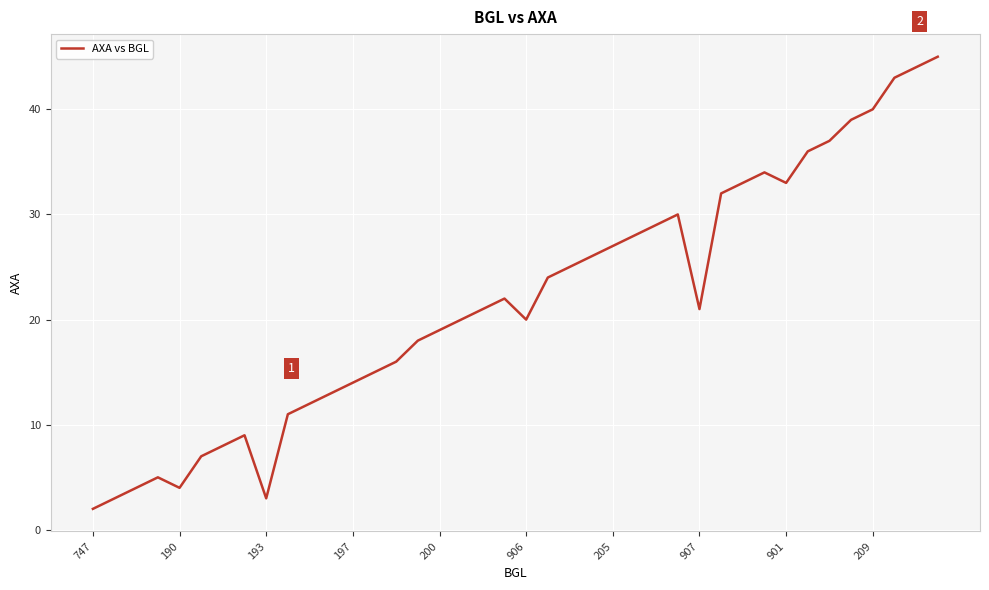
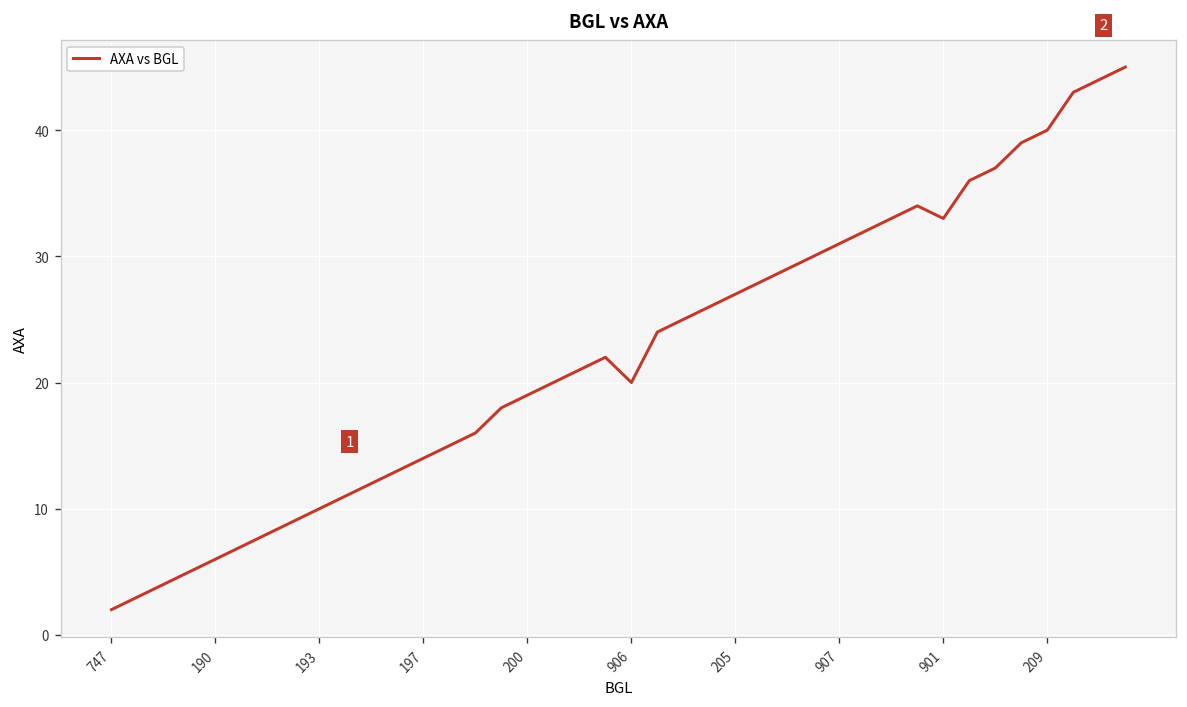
  {
    "747": 2,
-   "190": 4,
-   "193": 3,
+   "190": 6,
+   "193": 10,
    "197": 14,
    "200": 19,
    "906": 20,
    "205": 27,
-   "907": 21,
+   "907": 31,
    "901": 33,
    "209": 40
  }
